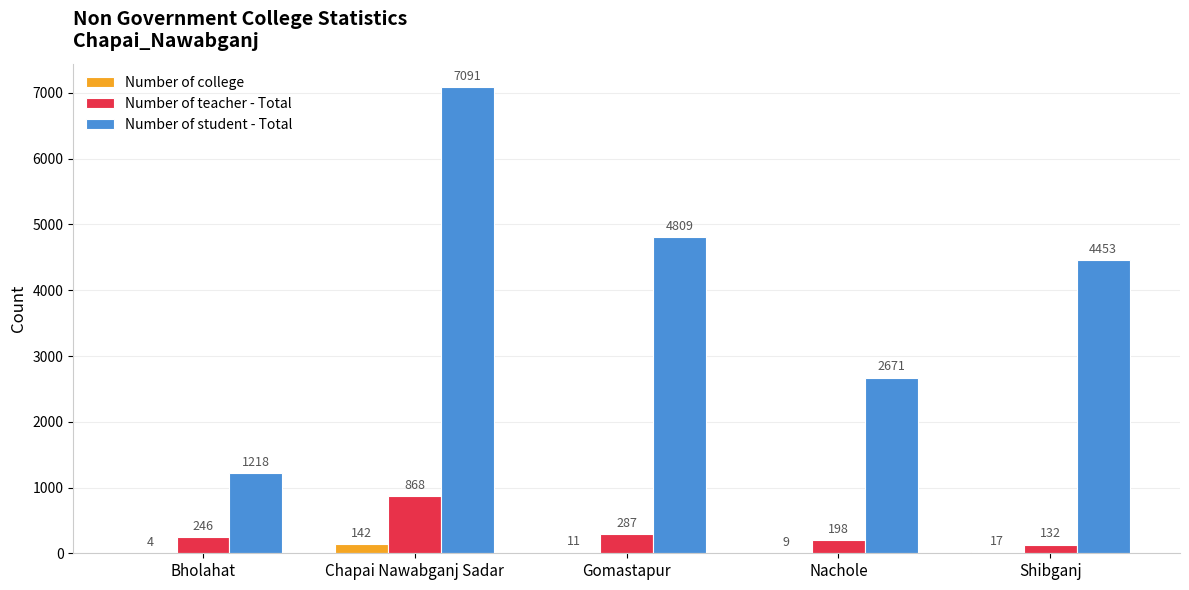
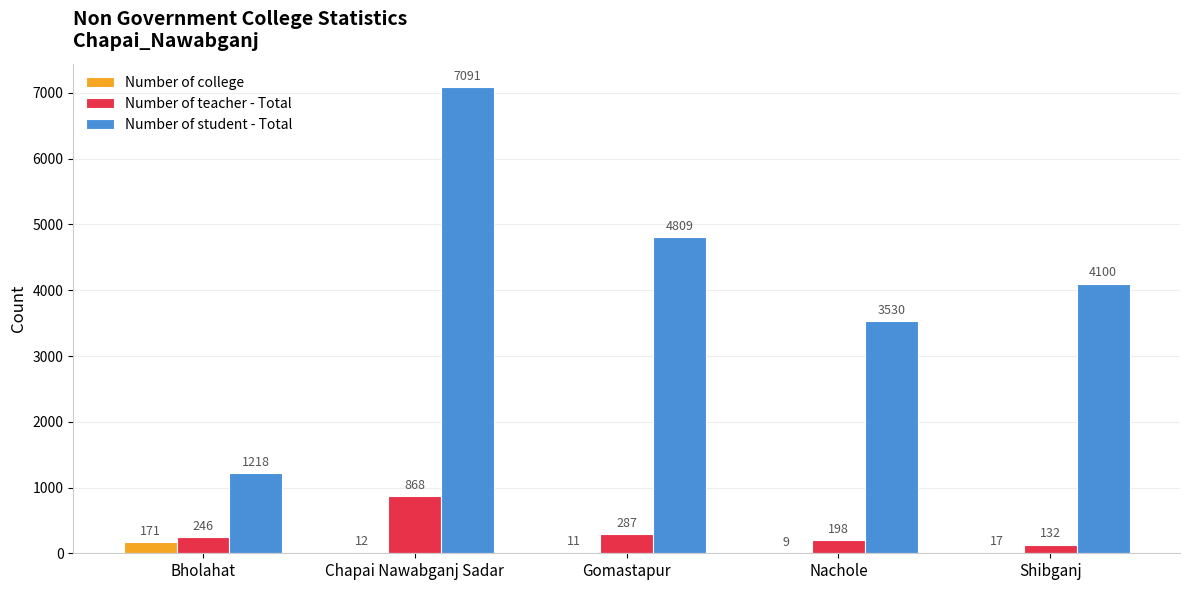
  {
    "Number of college": {
-     "Bholahat": 4,
-     "Chapai Nawabganj Sadar": 142,
+     "Bholahat": 171,
+     "Chapai Nawabganj Sadar": 12,
      "Gomastapur": 11,
      "Nachole": 9,
      "Shibganj": 17
    },
    "Number of teacher - Total": {
      "Bholahat": 246,
      "Chapai Nawabganj Sadar": 868,
      "Gomastapur": 287,
      "Nachole": 198,
      "Shibganj": 132
    },
    "Number of student - Total": {
      "Bholahat": 1218,
      "Chapai Nawabganj Sadar": 7091,
      "Gomastapur": 4809,
-     "Nachole": 2671,
-     "Shibganj": 4453
+     "Nachole": 3530,
+     "Shibganj": 4100
    }
  }
